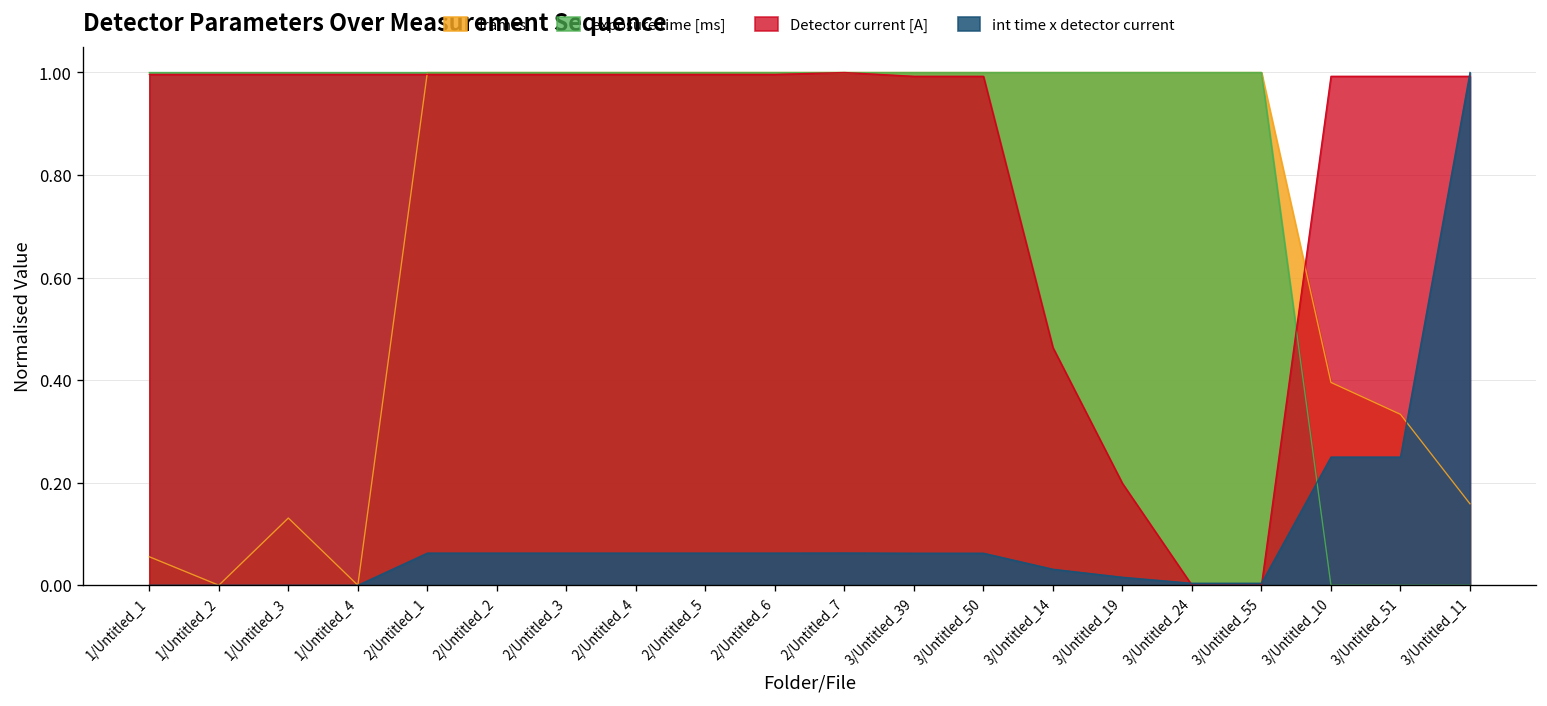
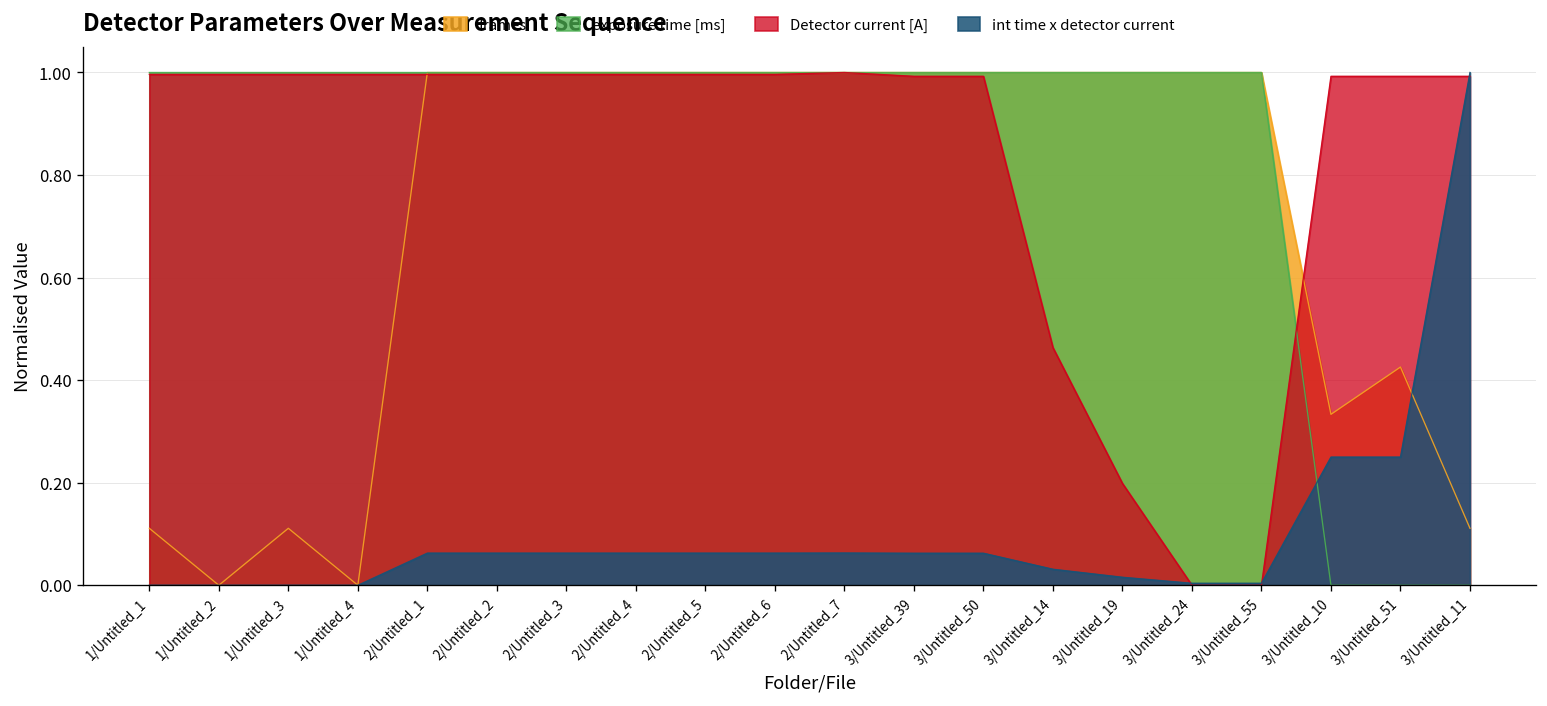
  {
    "frames": {
-     "1/Untitled_1": 0.06,
-     "1/Untitled_3": 0.13,
-     "3/Untitled_10": 0.40,
-     "3/Untitled_51": 0.33,
-     "3/Untitled_11": 0.16
+     "1/Untitled_1": 0.11,
+     "1/Untitled_3": 0.11,
+     "3/Untitled_10": 0.33,
+     "3/Untitled_51": 0.43,
+     "3/Untitled_11": 0.11
    },
    "exposure time [ms]": {
      "3/Untitled_10": 0.00,
      "3/Untitled_51": 0.00,
      "3/Untitled_11": 0.00
    },
    "Detector current [A]": {
      "3/Untitled_39": 0.99,
      "3/Untitled_50": 0.99,
      "3/Untitled_14": 0.46,
      "3/Untitled_19": 0.20,
      "3/Untitled_10": 0.99,
      "3/Untitled_51": 0.99,
      "3/Untitled_11": 0.99
    },
    "int time x detector current": {
      "1/Untitled_1": 0.00,
      "1/Untitled_3": 0.00,
      "2/Untitled_1": 0.06,
      "2/Untitled_2": 0.06,
      "2/Untitled_3": 0.06,
      "2/Untitled_4": 0.06,
      "2/Untitled_5": 0.06,
      "2/Untitled_6": 0.06,
      "2/Untitled_7": 0.06,
      "3/Untitled_39": 0.06,
      "3/Untitled_50": 0.06,
      "3/Untitled_14": 0.03,
      "3/Untitled_19": 0.02,
      "3/Untitled_10": 0.25,
      "3/Untitled_51": 0.25,
      "3/Untitled_11": 1.00
    }
  }
